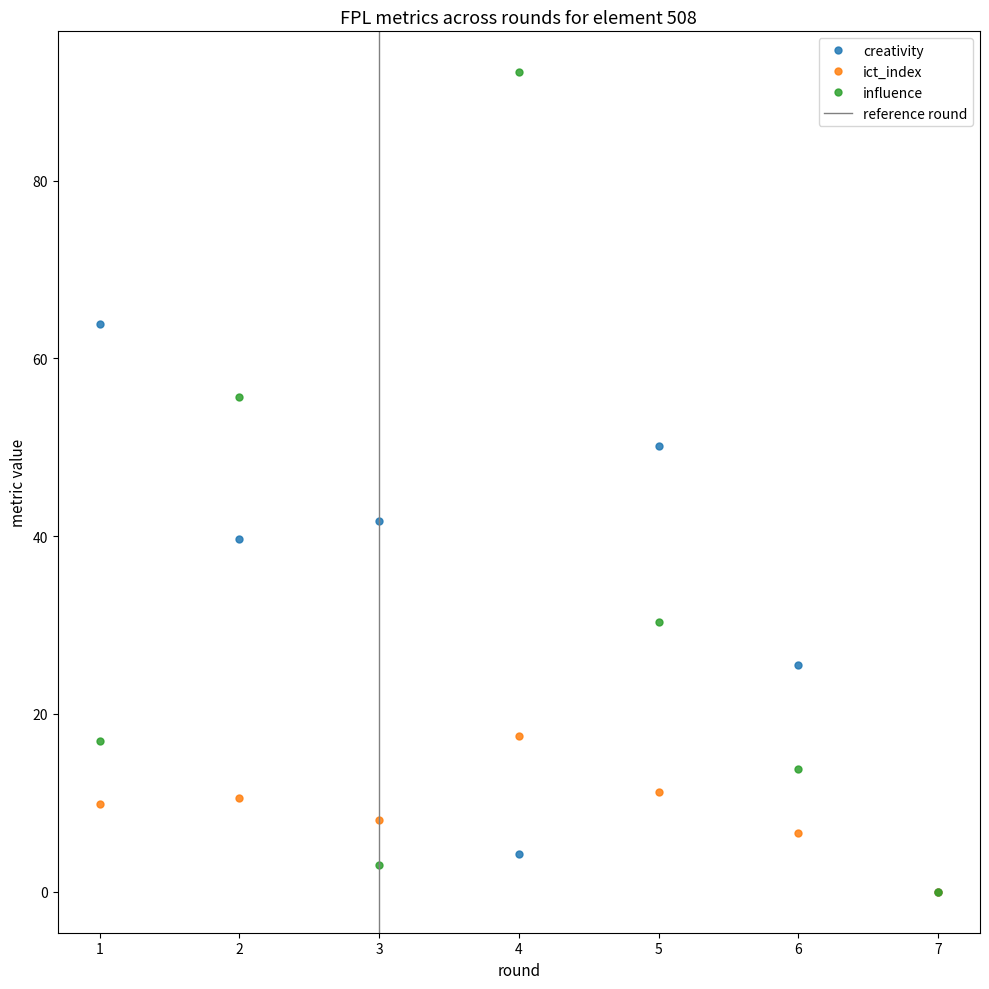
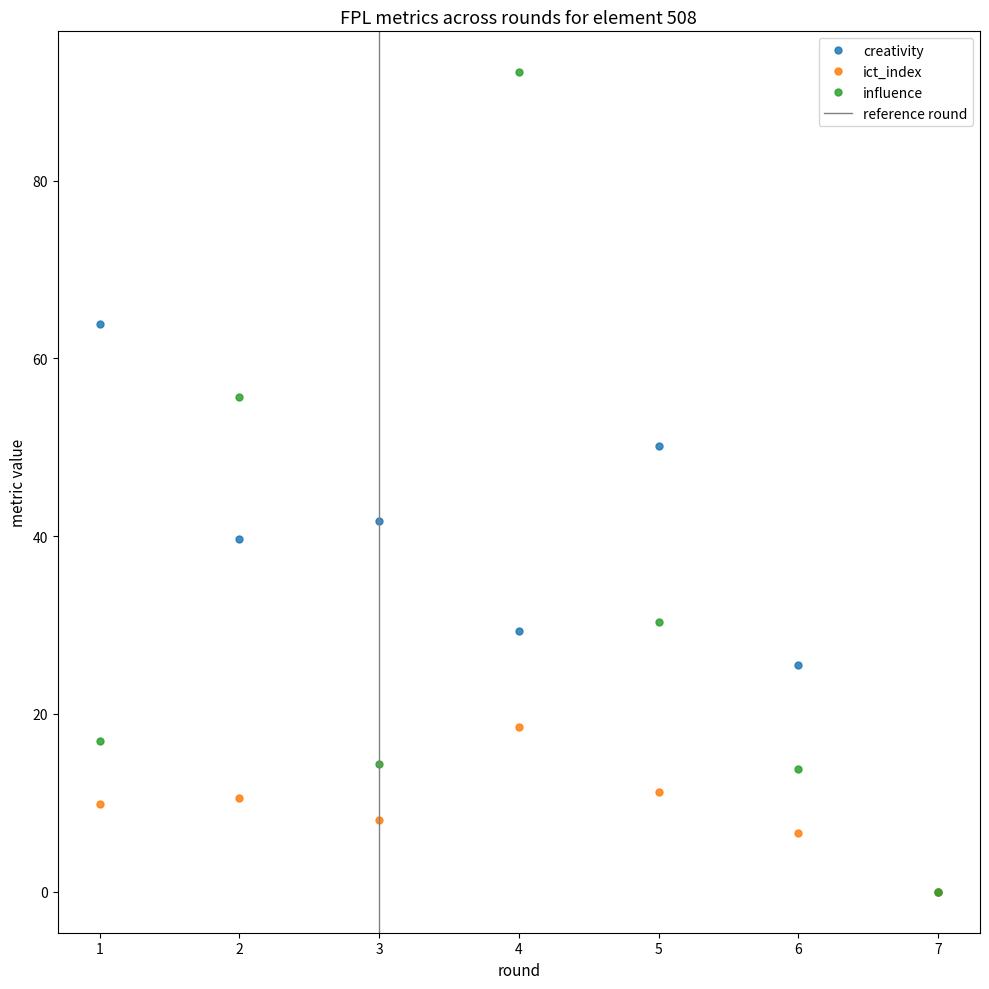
  {
    "creativity": {
      "1": 64,
      "2": 40,
      "3": 42,
-     "4": 4,
+     "4": 29,
      "5": 50,
      "6": 26
    },
    "ict_index": {
      "1": 10,
      "2": 11,
      "3": 8,
-     "4": 18,
+     "4": 19,
      "5": 11,
      "6": 7
    },
    "influence": {
      "1": 17,
      "2": 56,
-     "3": 3,
+     "3": 14,
      "4": 92,
      "5": 30,
      "6": 14
    }
  }
